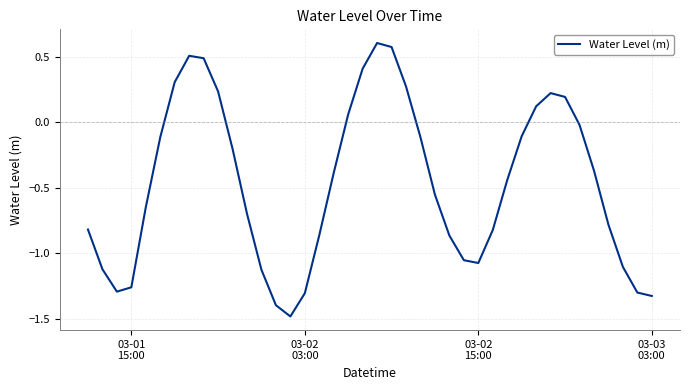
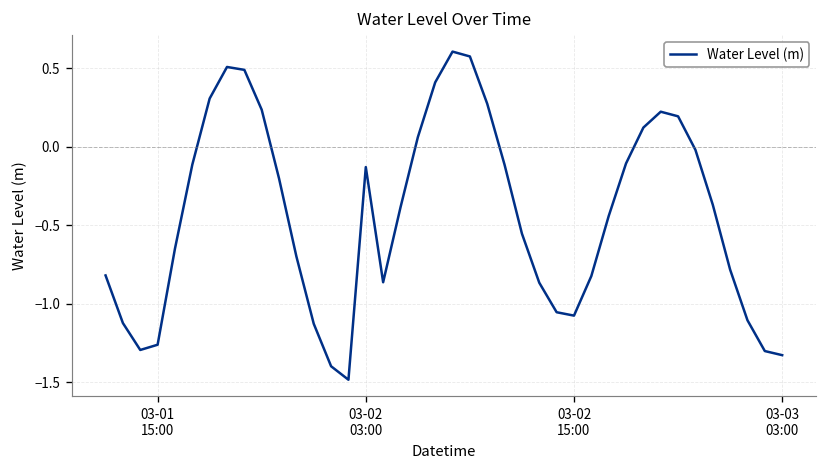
  {
    "03-01 15:00": -1.26,
-   "03-02 03:00": -1.31,
+   "03-02 03:00": -0.13,
    "03-02 15:00": -1.07,
    "03-03 03:00": -1.33
  }
